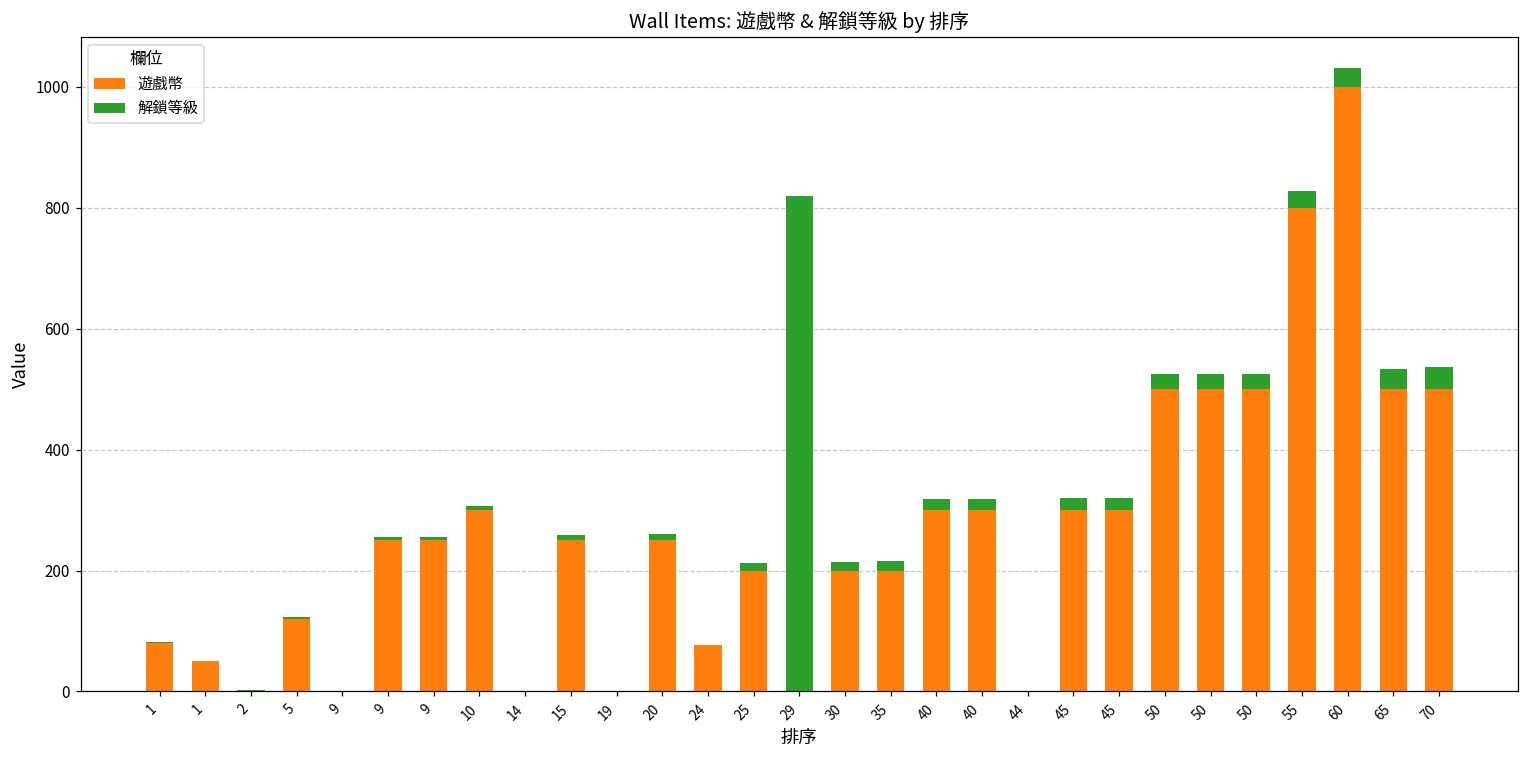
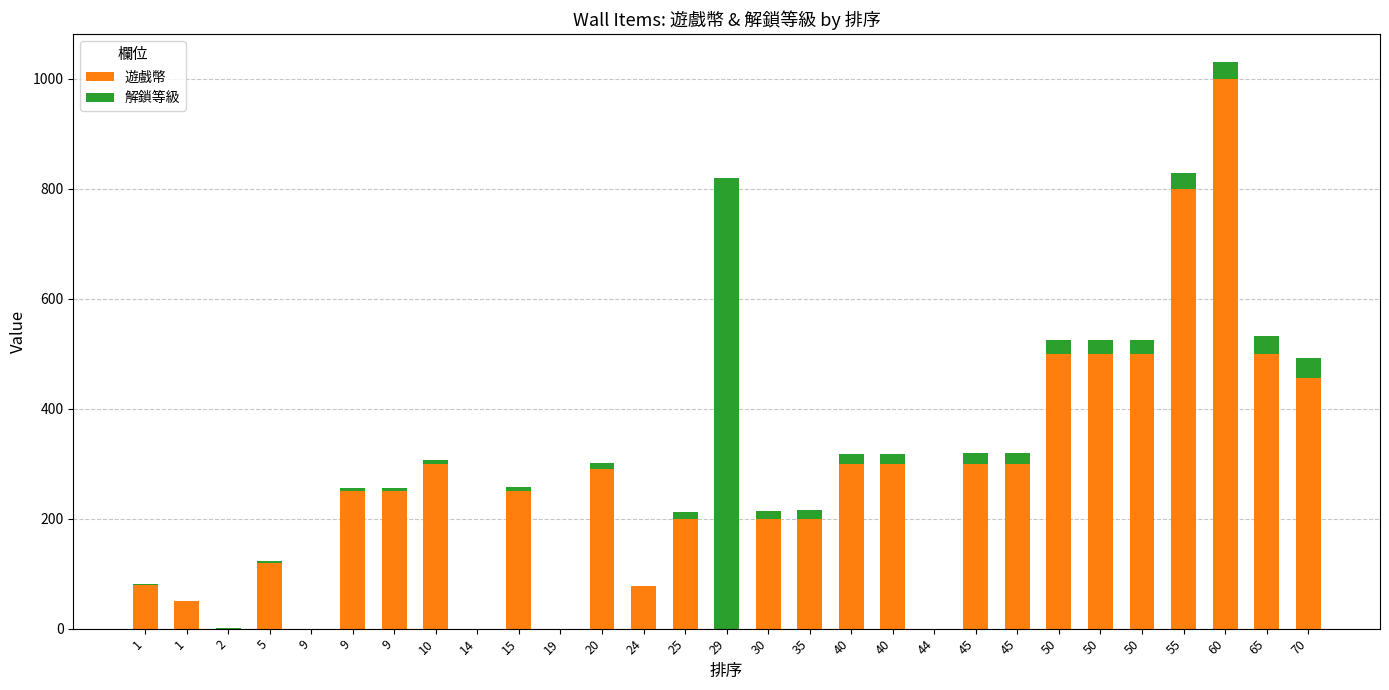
  {
    "遊戲幣": {
      "2": 0,
      "5": 120,
      "10": 300,
      "14": 0,
      "15": 250,
      "19": 0,
-     "20": 250,
+     "20": 290,
      "24": 80,
      "25": 200,
      "29": 0,
      "30": 200,
      "35": 200,
      "44": 0,
      "55": 800,
      "60": 1000,
      "65": 500,
-     "70": 500
+     "70": 460
    },
    "解鎖等級": {
      "10": 10,
      "14": 0,
      "15": 10,
      "19": 0,
      "20": 10,
      "24": 0,
      "25": 10,
      "29": 820,
      "30": 10,
      "35": 20,
      "44": 0,
      "55": 30,
      "60": 30,
      "65": 30,
      "70": 40
    }
  }
